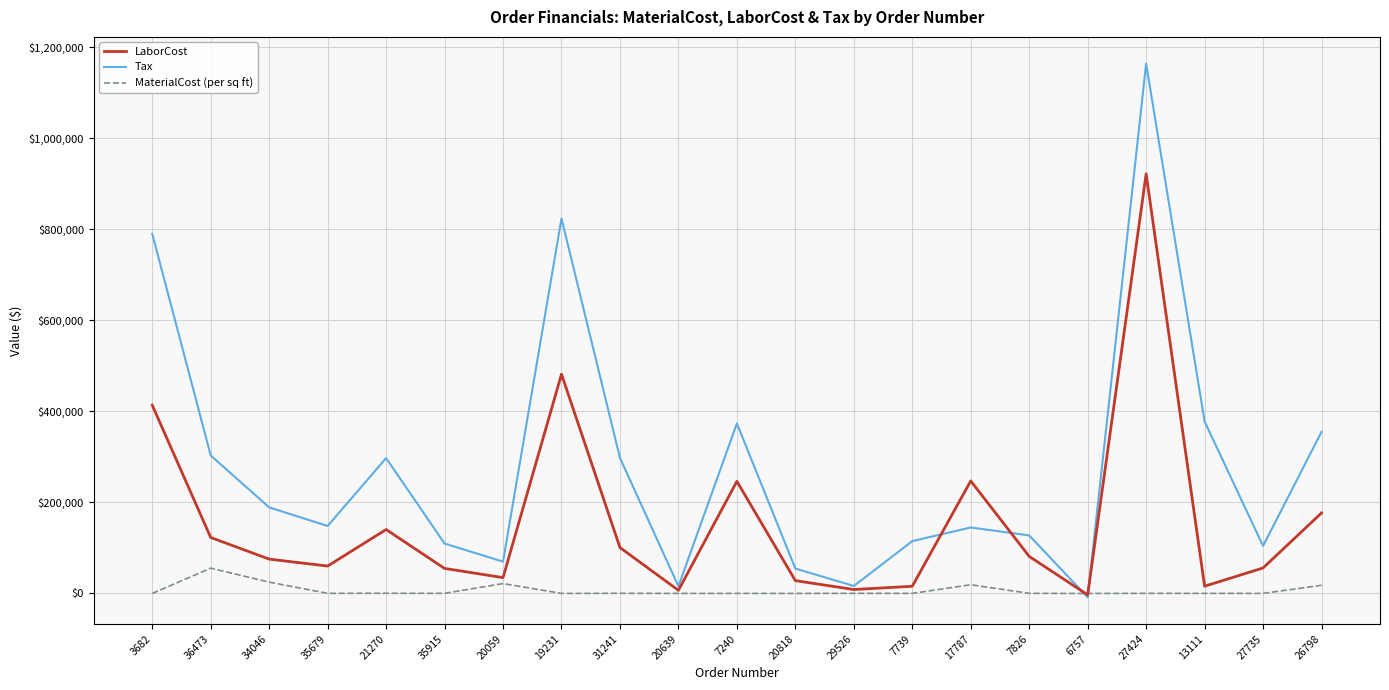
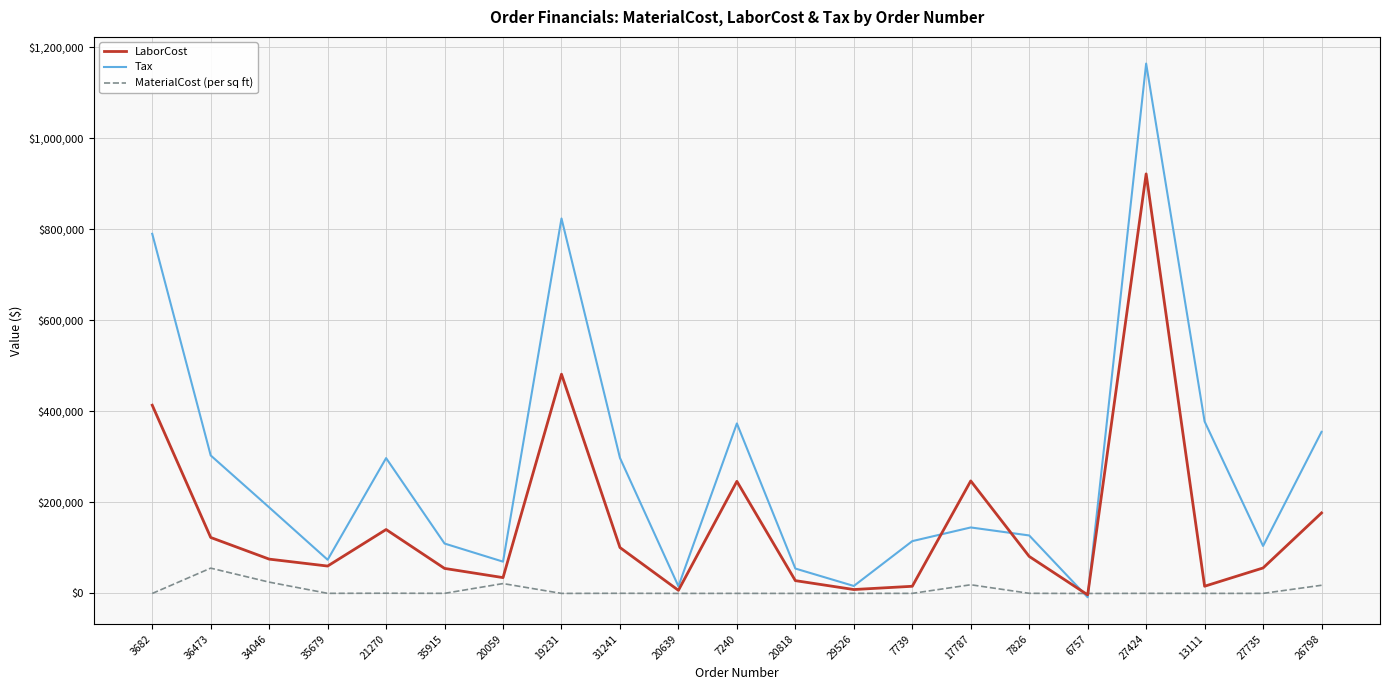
  {
    "LaborCost": {
      "3682": "$410,000",
      "36473": "$120,000",
      "34046": "$80,000",
      "35679": "$60,000",
      "21270": "$140,000",
      "35915": "$60,000",
      "20059": "$30,000",
      "19231": "$480,000",
      "31241": "$100,000",
      "20639": "$10,000",
      "7240": "$250,000",
      "20818": "$30,000",
      "29526": "$10,000",
      "7739": "$20,000",
      "17787": "$250,000",
      "7826": "$80,000",
      "27424": "$920,000",
      "13111": "$20,000",
      "27735": "$60,000",
      "26798": "$180,000"
    },
    "Tax": {
      "3682": "$790,000",
      "36473": "$300,000",
      "34046": "$190,000",
-     "35679": "$150,000",
+     "35679": "$70,000",
      "21270": "$300,000",
      "35915": "$110,000",
      "20059": "$70,000",
      "19231": "$820,000",
      "31241": "$300,000",
      "20639": "$20,000",
      "7240": "$370,000",
      "20818": "$50,000",
      "29526": "$20,000",
      "7739": "$110,000",
      "17787": "$140,000",
      "7826": "$130,000",
      "27424": "$1,160,000",
      "13111": "$380,000",
      "27735": "$100,000",
      "26798": "$350,000"
    },
    "MaterialCost (per sq ft)": {
      "3682": "$0",
      "36473": "$60,000",
      "34046": "$20,000",
      "35679": "$0",
      "21270": "$0",
      "35915": "$0",
      "20059": "$20,000",
      "19231": "$0",
      "31241": "$0",
      "20639": "$0",
      "7240": "$0",
      "20818": "$0",
      "29526": "$0",
      "7739": "$0",
      "17787": "$20,000",
      "7826": "$0",
      "27424": "$0",
      "13111": "$0",
      "27735": "$0",
      "26798": "$20,000"
    }
  }
